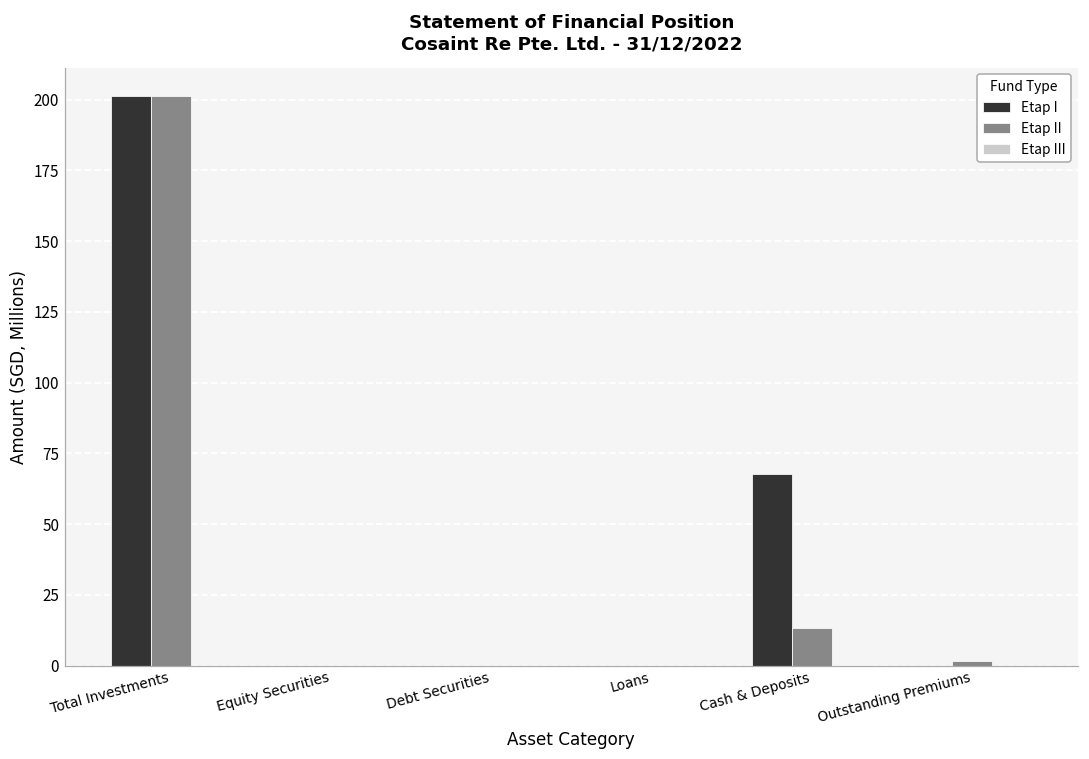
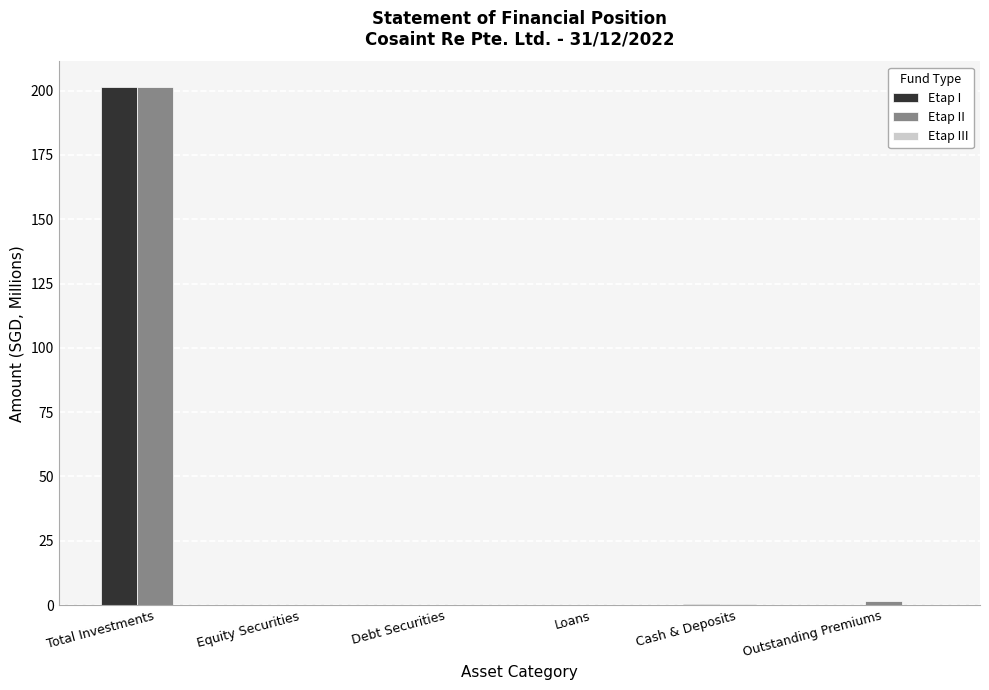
  {
    "Etap I": {
      "Total Investments": 201,
      "Equity Securities": 0,
      "Debt Securities": 0,
      "Loans": 0,
-     "Cash & Deposits": 68,
+     "Cash & Deposits": 1,
      "Outstanding Premiums": 0
    },
    "Etap II": {
      "Total Investments": 201,
      "Equity Securities": 0,
      "Debt Securities": 0,
      "Loans": 0,
-     "Cash & Deposits": 13,
+     "Cash & Deposits": 1,
      "Outstanding Premiums": 2
    },
    "Etap III": {
      "Total Investments": 0,
      "Equity Securities": 0,
      "Debt Securities": 0,
      "Loans": 0,
      "Outstanding Premiums": 0
    }
  }
